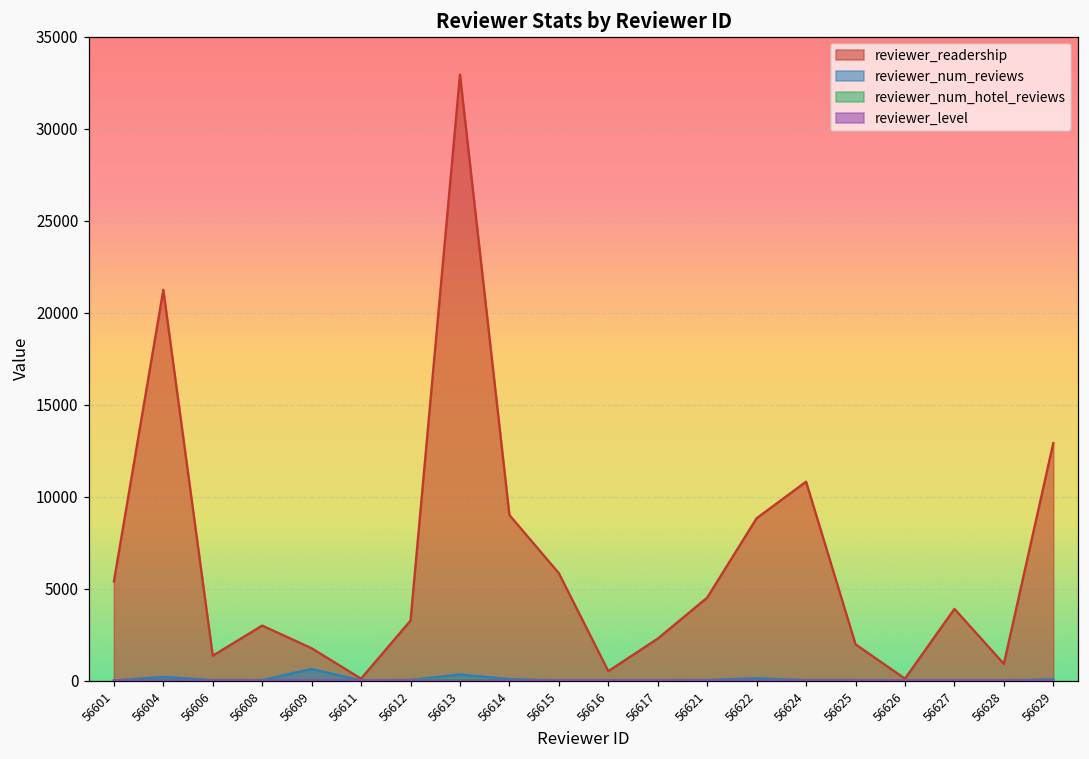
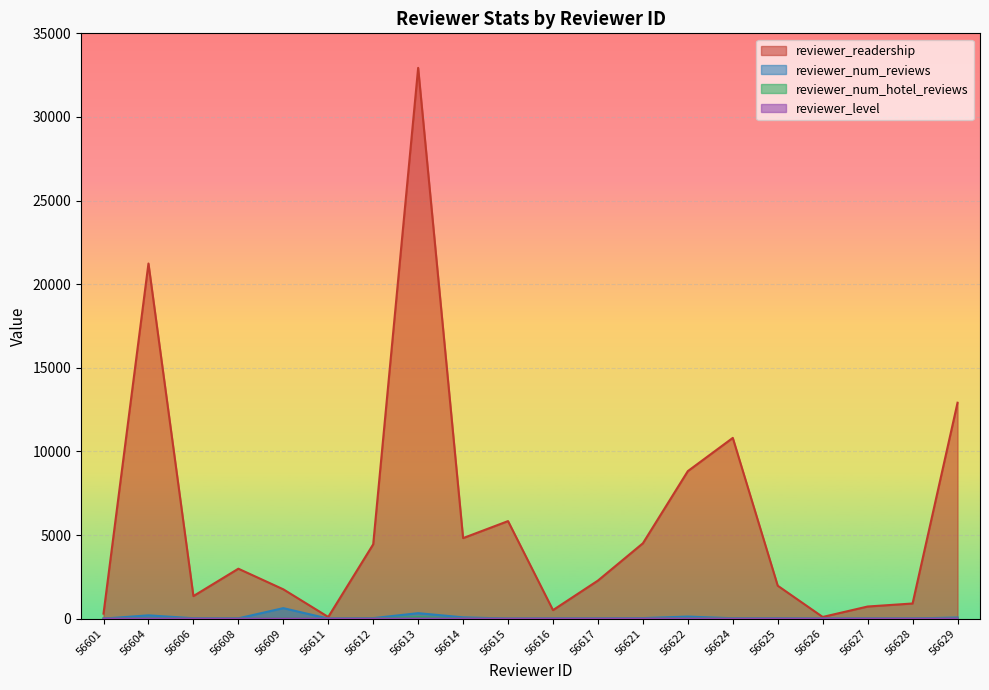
  {
    "reviewer_readership": {
-     "56601": 5400,
+     "56601": 300,
      "56604": 21200,
      "56606": 1300,
      "56608": 3000,
      "56609": 1800,
-     "56612": 3300,
+     "56612": 4400,
      "56613": 32900,
-     "56614": 9000,
+     "56614": 4800,
      "56615": 5800,
      "56616": 500,
      "56617": 2300,
      "56621": 4500,
      "56622": 8800,
      "56624": 10800,
      "56625": 2000,
-     "56627": 3900,
+     "56627": 700,
      "56628": 900,
      "56629": 12900
    },
    "reviewer_num_reviews": {
      "56604": 200,
      "56609": 600,
      "56613": 300
    }
  }
